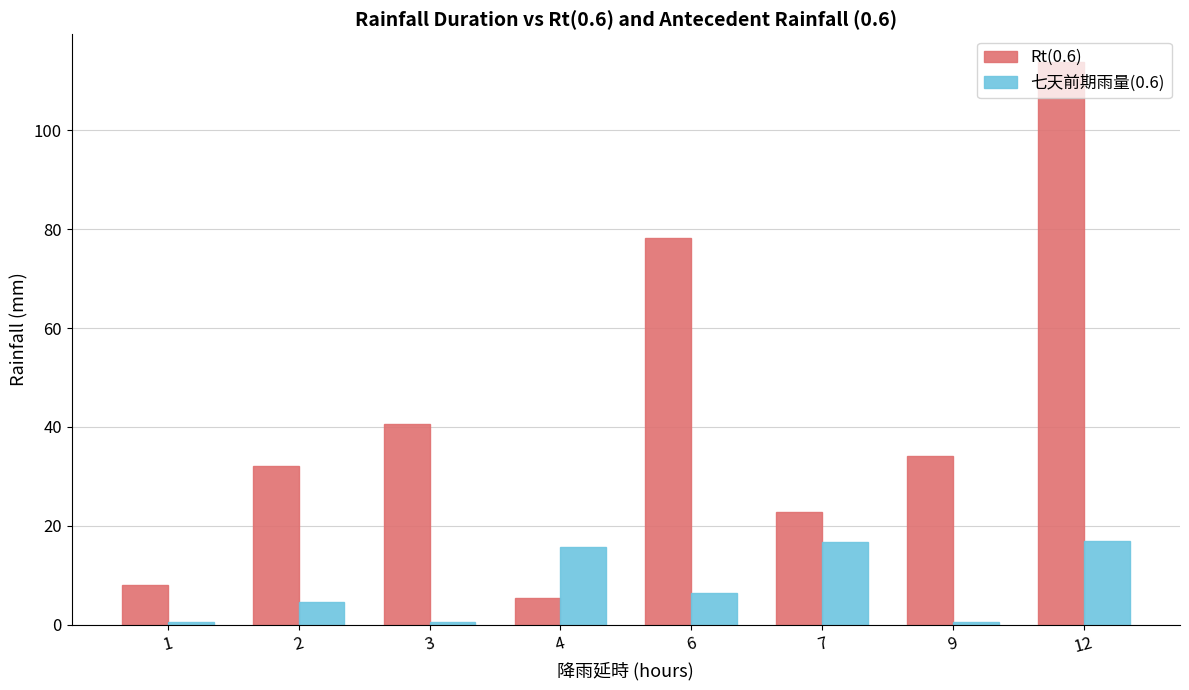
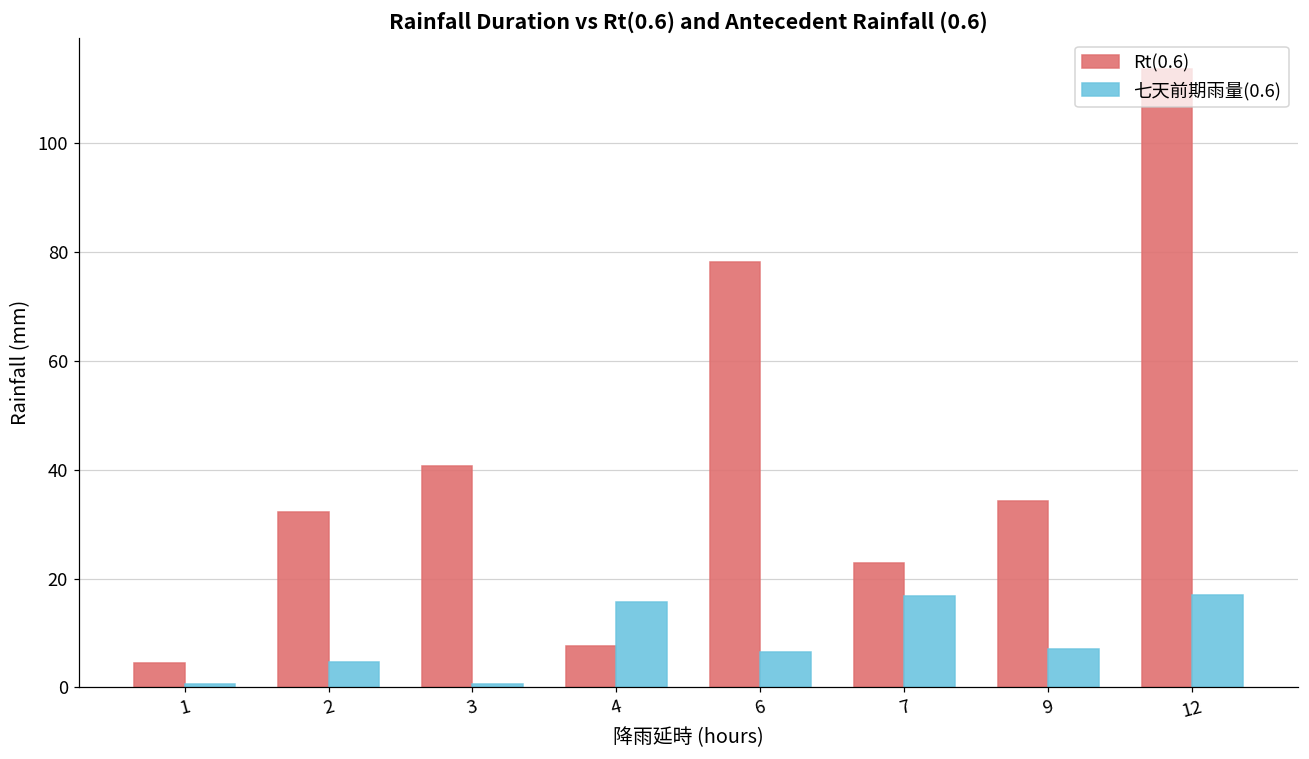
  {
    "Rt(0.6)": {
-     "1": 8,
+     "1": 5,
      "2": 32,
      "3": 41,
-     "4": 6,
+     "4": 8,
      "6": 78,
      "7": 23,
      "9": 34
    },
    "七天前期雨量(0.6)": {
      "1": 1,
      "2": 5,
      "3": 1,
      "4": 16,
      "6": 7,
      "7": 17,
-     "9": 1,
+     "9": 7,
      "12": 17
    }
  }
